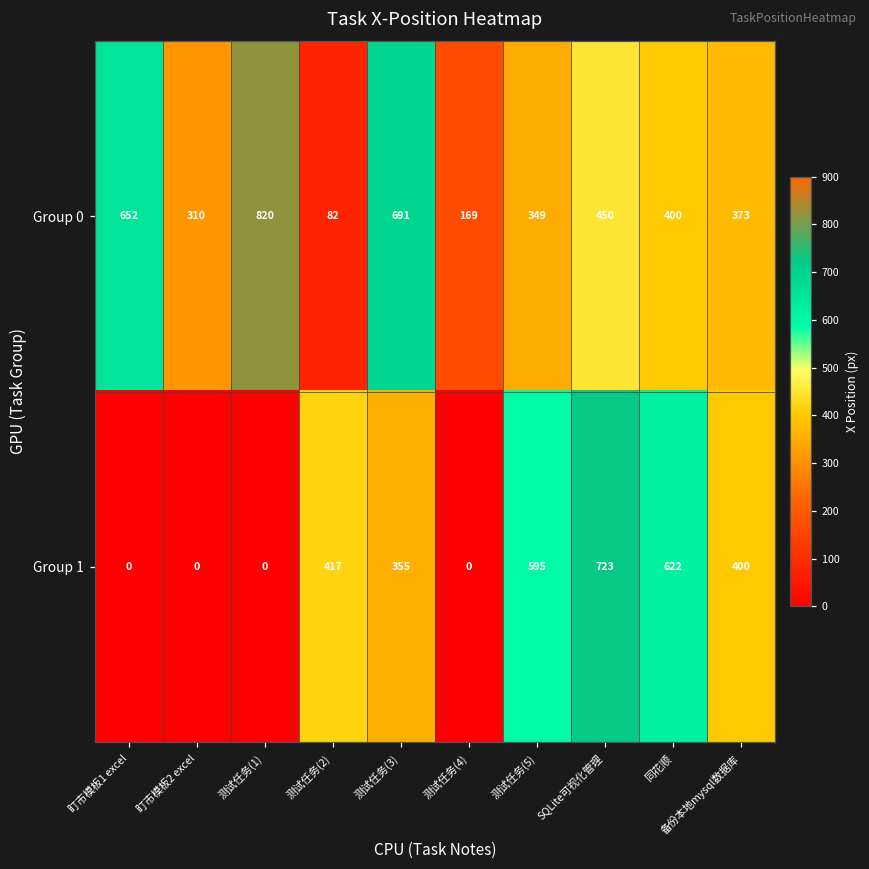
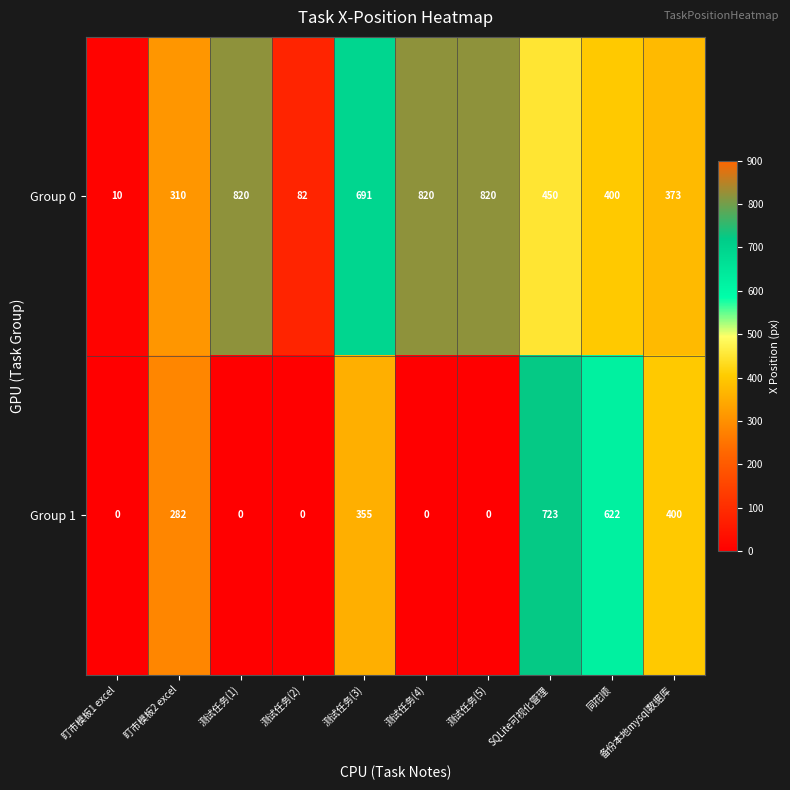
  {
    "Group 0": {
-     "盯市模板1 excel": 652,
+     "盯市模板1 excel": 10,
      "盯市模板2 excel": 310,
      "测试任务(1)": 820,
      "测试任务(2)": 82,
      "测试任务(3)": 691,
-     "测试任务(4)": 169,
-     "测试任务(5)": 349,
+     "测试任务(4)": 820,
+     "测试任务(5)": 820,
      "SQLite可视化管理": 450,
      "同花顺": 400,
      "备份本地mysql数据库": 373
    },
    "Group 1": {
      "盯市模板1 excel": 0,
-     "盯市模板2 excel": 0,
+     "盯市模板2 excel": 282,
      "测试任务(1)": 0,
-     "测试任务(2)": 417,
+     "测试任务(2)": 0,
      "测试任务(3)": 355,
      "测试任务(4)": 0,
-     "测试任务(5)": 595,
+     "测试任务(5)": 0,
      "SQLite可视化管理": 723,
      "同花顺": 622,
      "备份本地mysql数据库": 400
    }
  }
